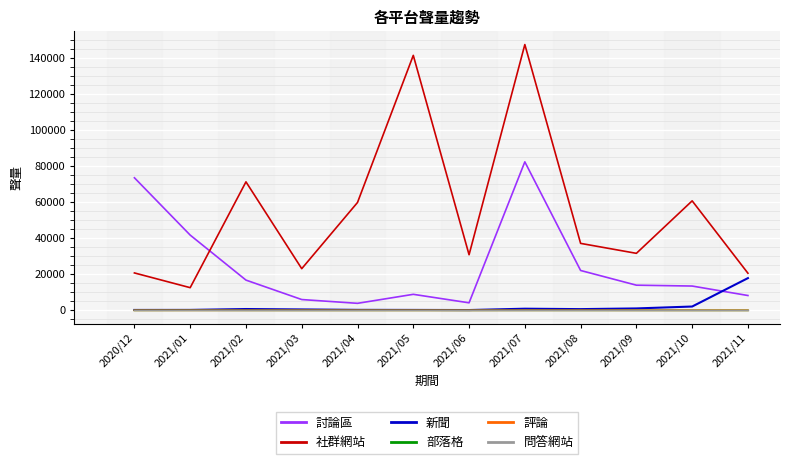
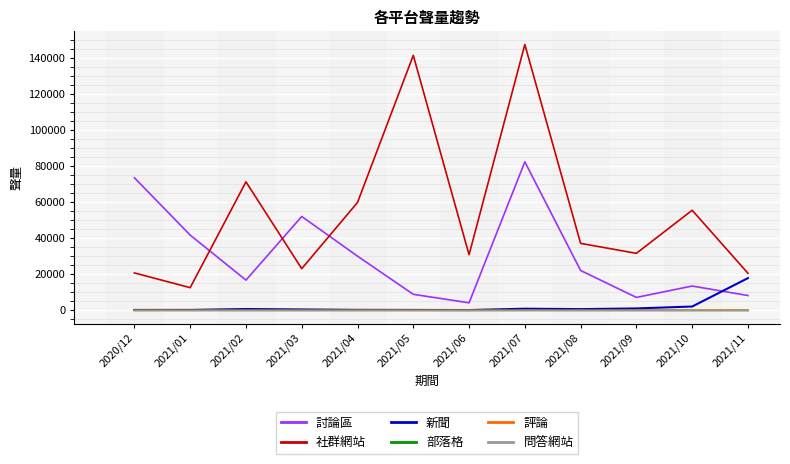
  {
    "討論區": {
      "2020/12": 74000,
      "2021/01": 42000,
      "2021/02": 17000,
-     "2021/03": 6000,
-     "2021/04": 4000,
+     "2021/03": 52000,
+     "2021/04": 30000,
      "2021/05": 9000,
      "2021/06": 4000,
      "2021/07": 82000,
      "2021/08": 22000,
-     "2021/09": 14000,
+     "2021/09": 7000,
      "2021/10": 13000,
      "2021/11": 8000
    },
    "社群網站": {
      "2020/12": 21000,
      "2021/01": 13000,
      "2021/02": 71000,
      "2021/03": 23000,
      "2021/04": 60000,
      "2021/05": 141000,
      "2021/06": 31000,
      "2021/07": 147000,
      "2021/08": 37000,
      "2021/09": 32000,
-     "2021/10": 61000,
+     "2021/10": 56000,
      "2021/11": 21000
    },
    "新聞": {
      "2021/10": 2000,
      "2021/11": 18000
    },
    "問答網站": {
      "2021/10": 0,
      "2021/11": 0
    }
  }
